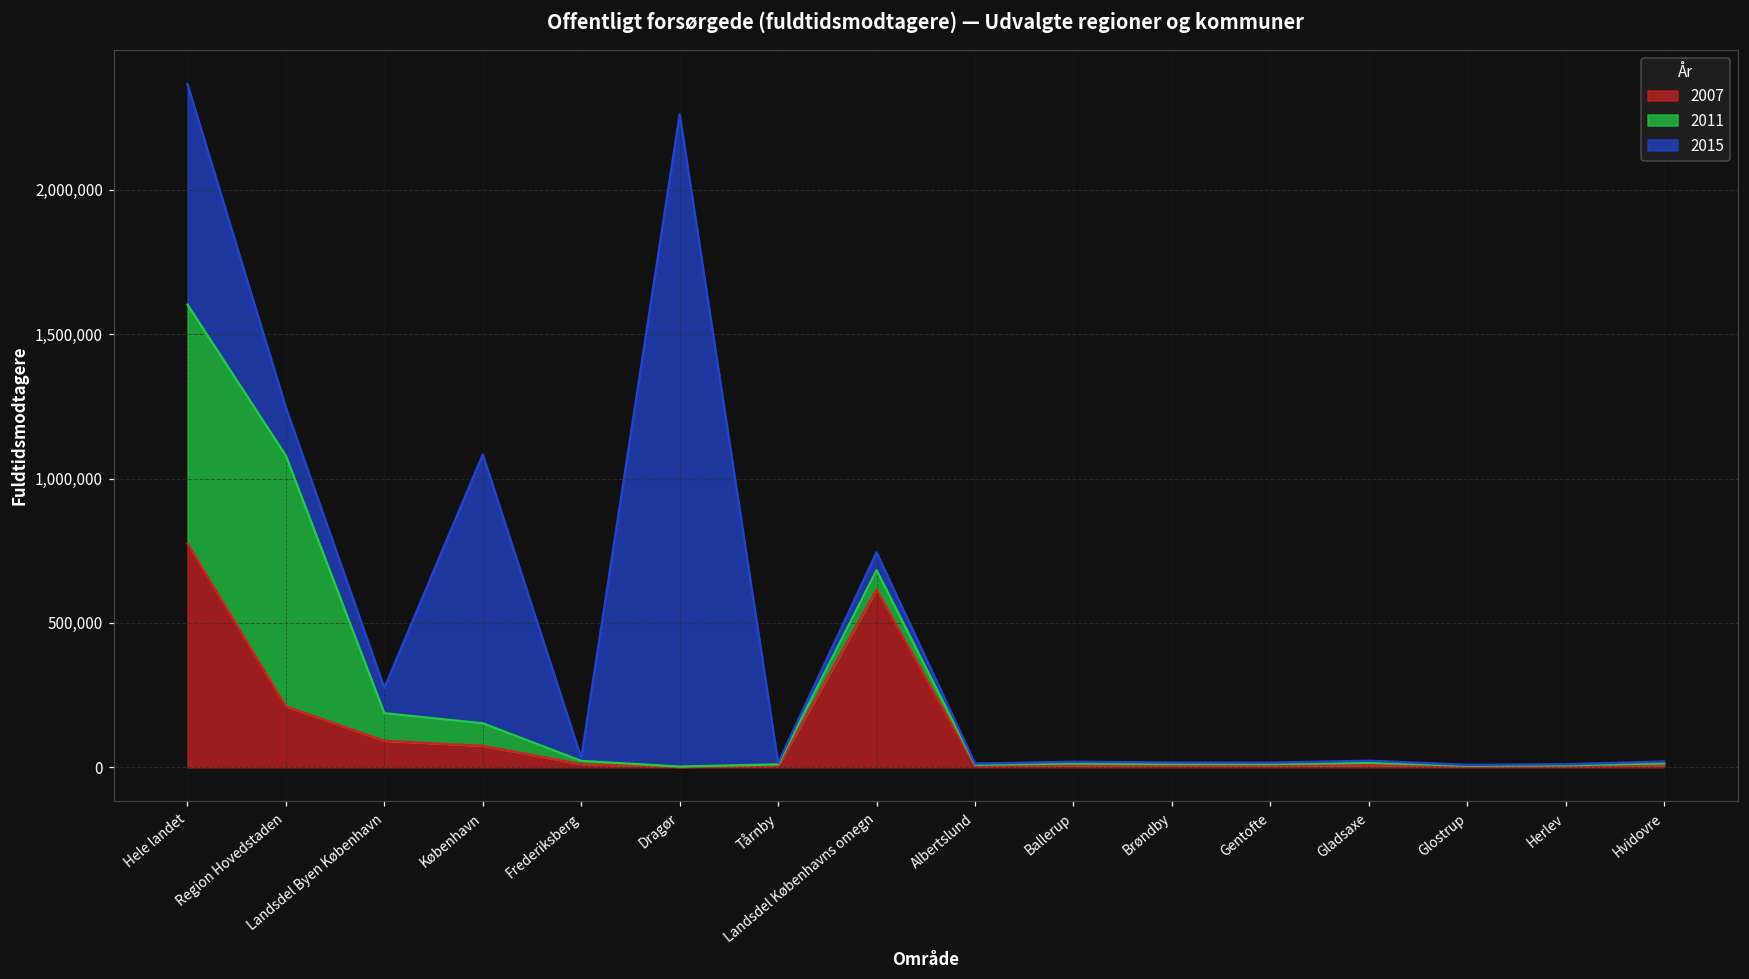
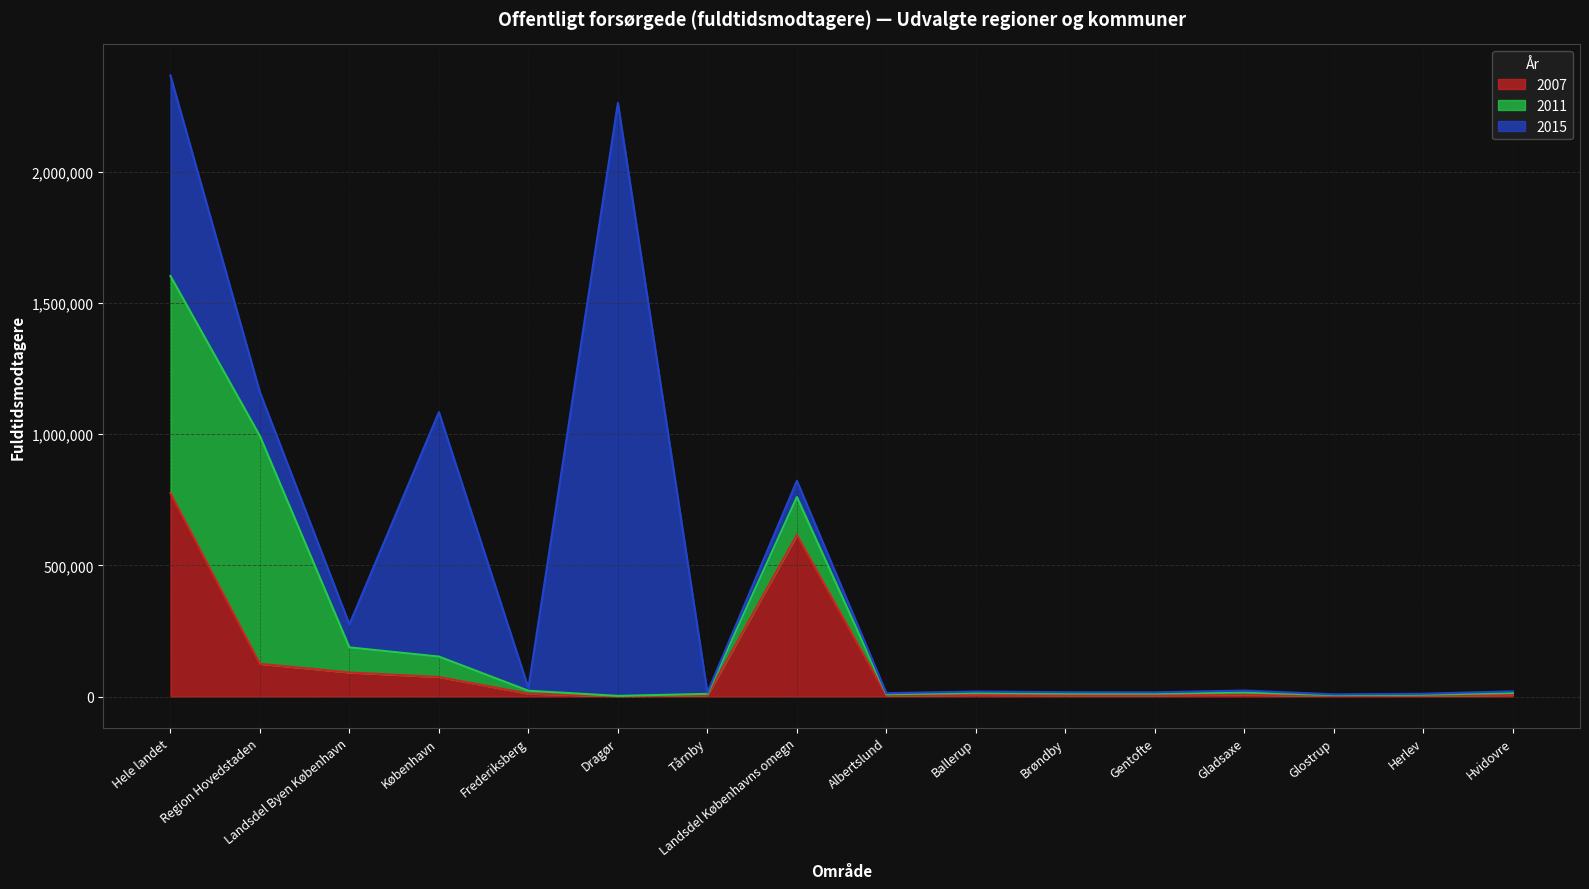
  {
    "2007": {
      "Hele landet": "780,000",
-     "Region Hovedstaden": "210,000",
+     "Region Hovedstaden": "120,000",
      "Landsdel Byen København": "90,000",
      "København": "70,000",
      "Frederiksberg": "10,000",
      "Landsdel Københavns omegn": "620,000"
    },
    "2011": {
      "Hele landet": "830,000",
      "Region Hovedstaden": "870,000",
      "Landsdel Byen København": "100,000",
      "København": "80,000",
      "Frederiksberg": "10,000",
-     "Landsdel Københavns omegn": "70,000"
+     "Landsdel Københavns omegn": "140,000"
    },
    "2015": {
      "Hele landet": "760,000",
      "Region Hovedstaden": "170,000",
      "Landsdel Byen København": "90,000",
      "København": "930,000",
      "Frederiksberg": "10,000",
      "Dragør": "2,260,000",
      "Landsdel Københavns omegn": "60,000"
    }
  }
